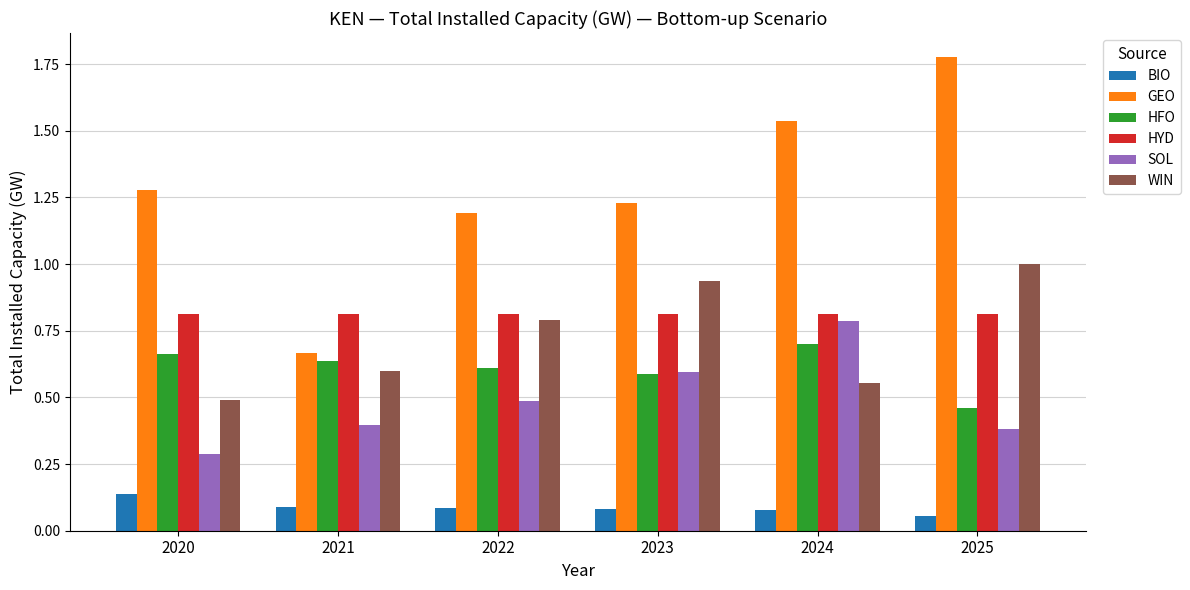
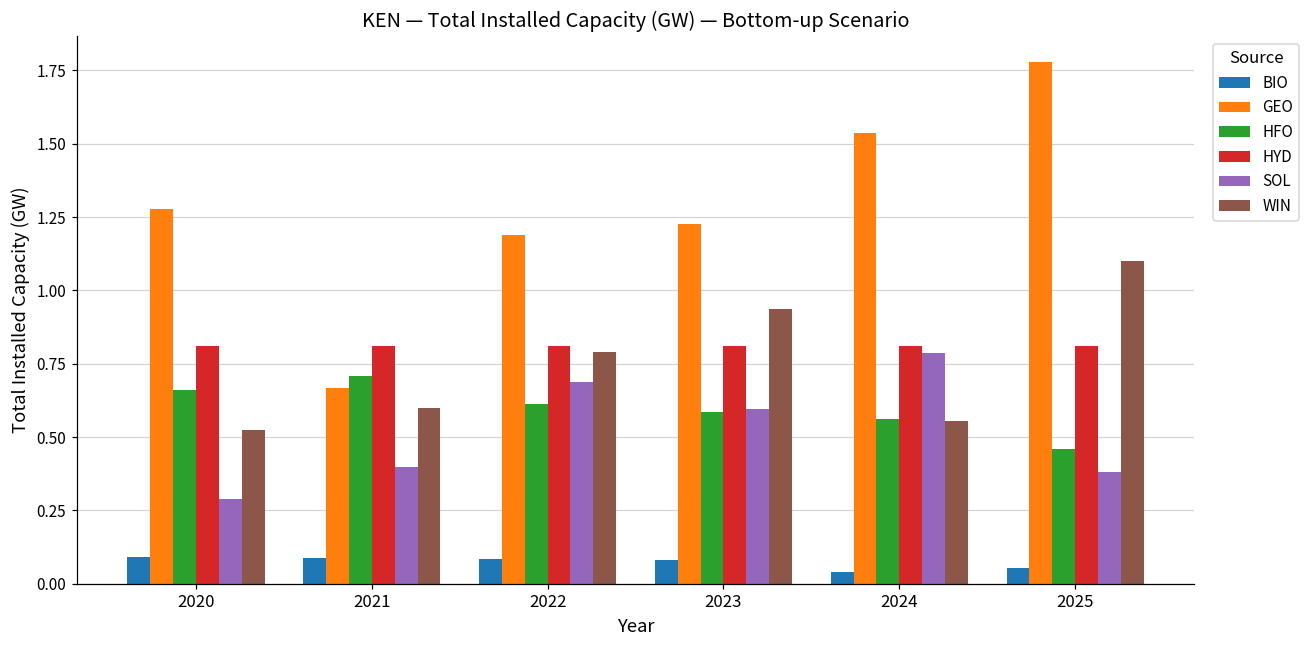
  {
    "BIO": {
-     "2020": 0.14,
+     "2020": 0.09,
      "2021": 0.09,
      "2022": 0.09,
      "2023": 0.08,
-     "2024": 0.08,
+     "2024": 0.04,
      "2025": 0.06
    },
    "GEO": {
      "2020": 1.28,
      "2021": 0.67,
      "2022": 1.19,
      "2023": 1.23,
      "2024": 1.54,
      "2025": 1.78
    },
    "HFO": {
      "2020": 0.66,
-     "2021": 0.64,
+     "2021": 0.71,
      "2022": 0.61,
      "2023": 0.59,
-     "2024": 0.70,
+     "2024": 0.56,
      "2025": 0.46
    },
    "HYD": {
      "2020": 0.81,
      "2021": 0.81,
      "2022": 0.81,
      "2023": 0.81,
      "2024": 0.81,
      "2025": 0.81
    },
    "SOL": {
      "2020": 0.29,
      "2021": 0.40,
-     "2022": 0.49,
+     "2022": 0.69,
      "2023": 0.60,
      "2024": 0.79,
      "2025": 0.38
    },
    "WIN": {
-     "2020": 0.49,
+     "2020": 0.52,
      "2021": 0.60,
      "2022": 0.79,
      "2023": 0.94,
      "2024": 0.56,
-     "2025": 1.0
+     "2025": 1.1
    }
  }
